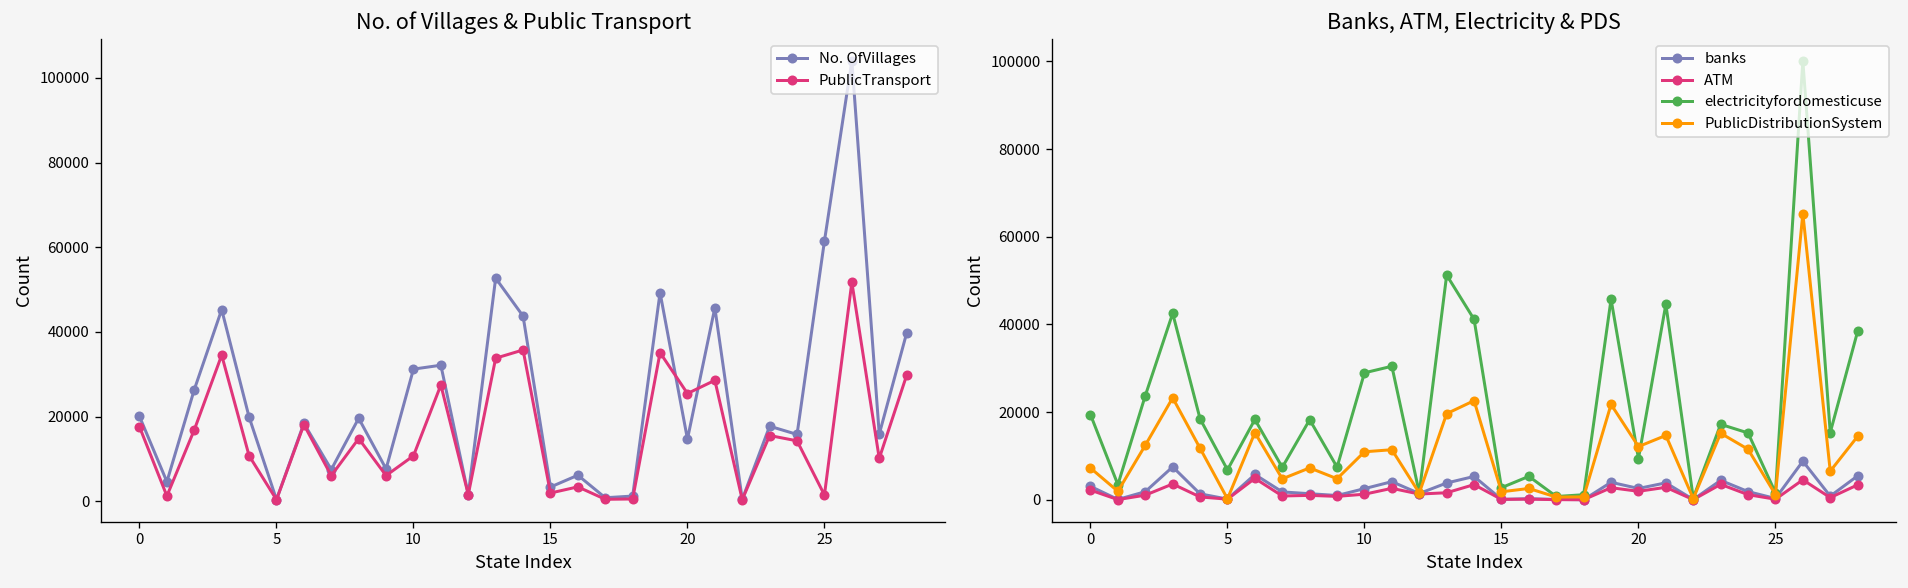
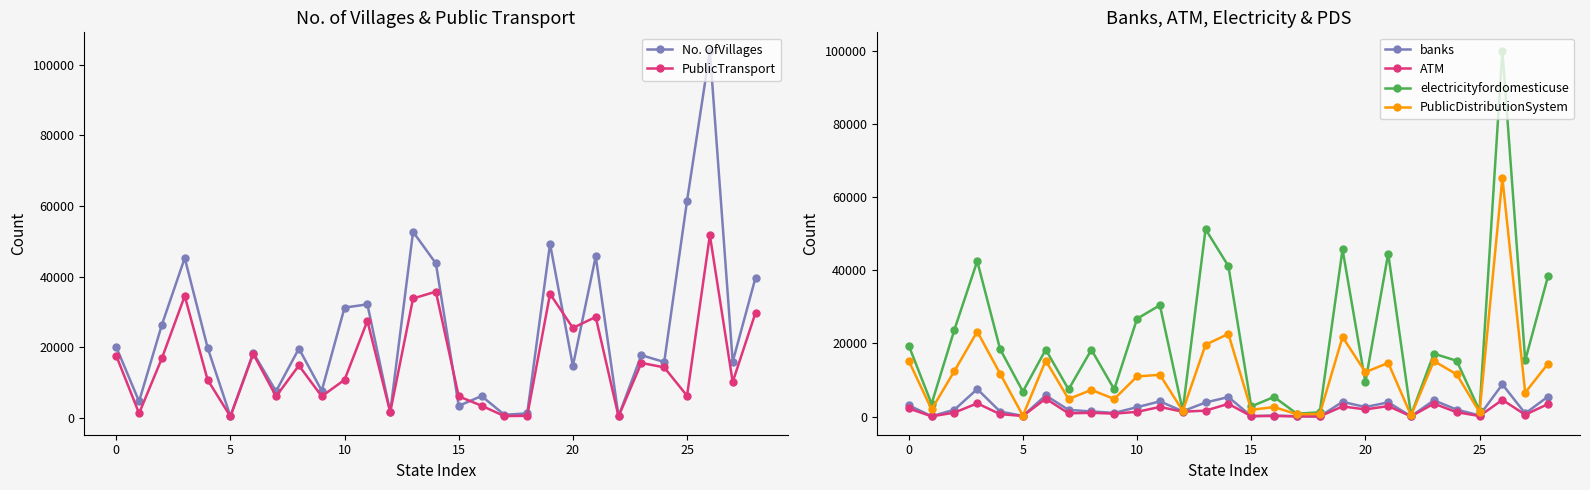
  {
    "No. of Villages & Public Transport": {
      "No. OfVillages": {
        "0": 20000,
        "10": 31000,
        "15": 3000,
        "20": 15000,
        "25": 61000
      },
      "PublicTransport": {
        "0": 18000,
        "10": 11000,
-       "15": 2000,
+       "15": 6000,
        "20": 25000,
-       "25": 1000
+       "25": 6000
      }
    },
    "Banks, ATM, Electricity & PDS": {
      "banks": {
        "0": 3000,
        "10": 3000
      },
      "ATM": {
        "0": 2000,
        "10": 1000
      },
      "electricityfordomesticuse": {
        "0": 19000,
        "5": 7000,
-       "10": 29000,
+       "10": 27000,
        "15": 3000,
        "20": 9000
      },
      "PublicDistributionSystem": {
-       "0": 7000,
+       "0": 15000,
        "10": 11000,
        "15": 2000,
        "20": 12000
      }
    }
  }
